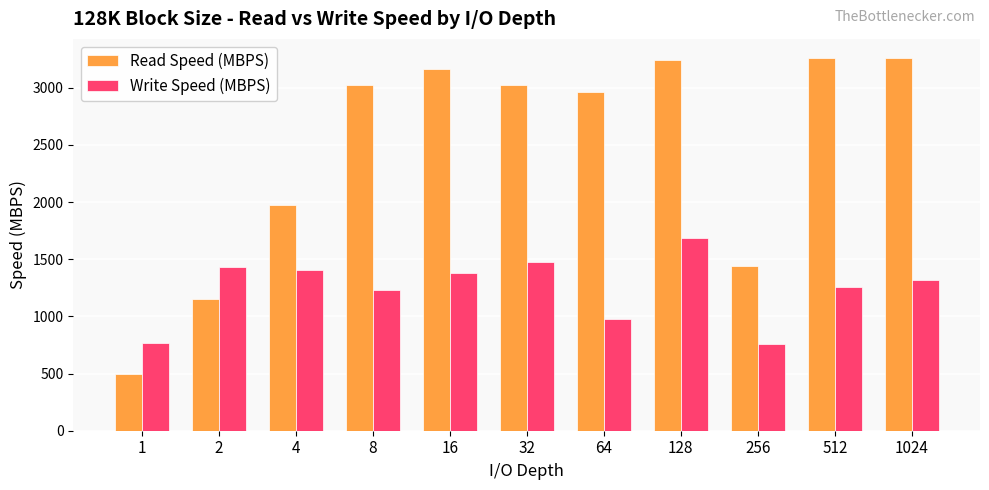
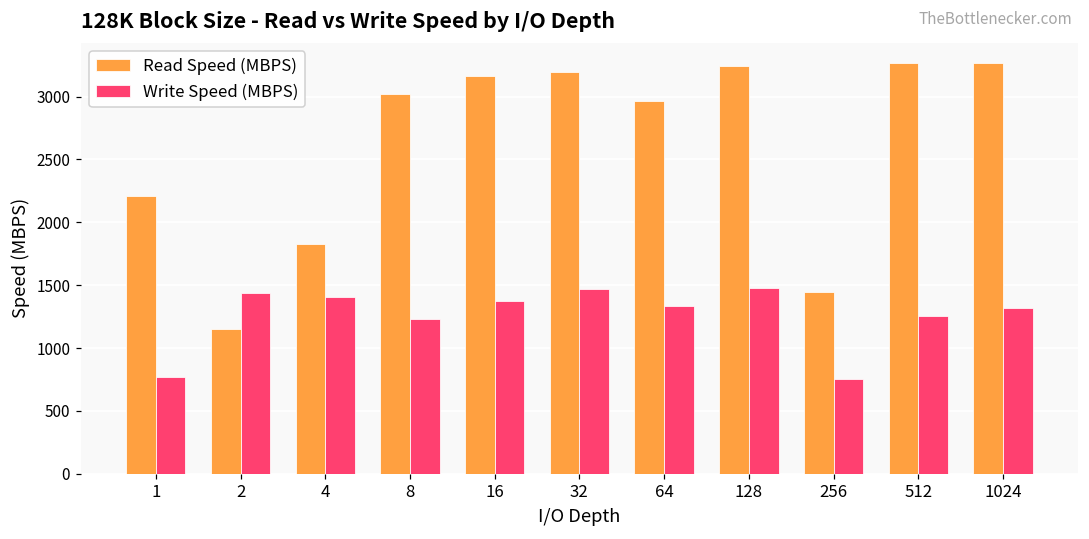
  {
    "Read Speed (MBPS)": {
-     "1": 490,
+     "1": 2210,
      "2": 1150,
-     "4": 1970,
+     "4": 1830,
      "8": 3020,
      "16": 3160,
-     "32": 3020,
+     "32": 3200,
      "64": 2960,
      "128": 3240,
      "256": 1450,
      "512": 3260,
      "1024": 3260
    },
    "Write Speed (MBPS)": {
      "1": 770,
      "2": 1440,
      "4": 1410,
      "8": 1230,
      "16": 1380,
      "32": 1470,
-     "64": 980,
-     "128": 1680,
+     "64": 1330,
+     "128": 1470,
      "256": 760,
      "512": 1260,
      "1024": 1320
    }
  }
